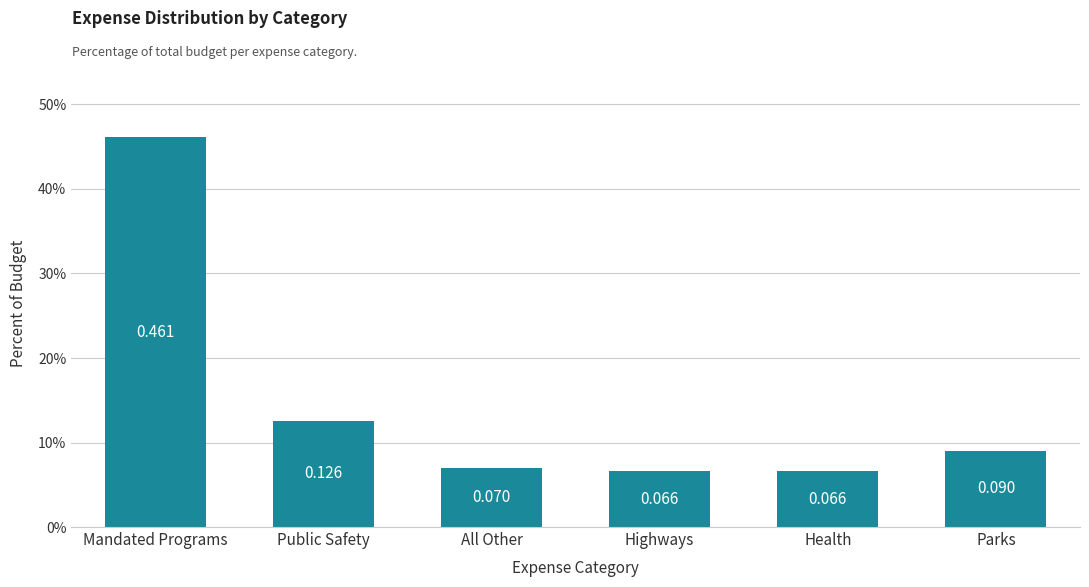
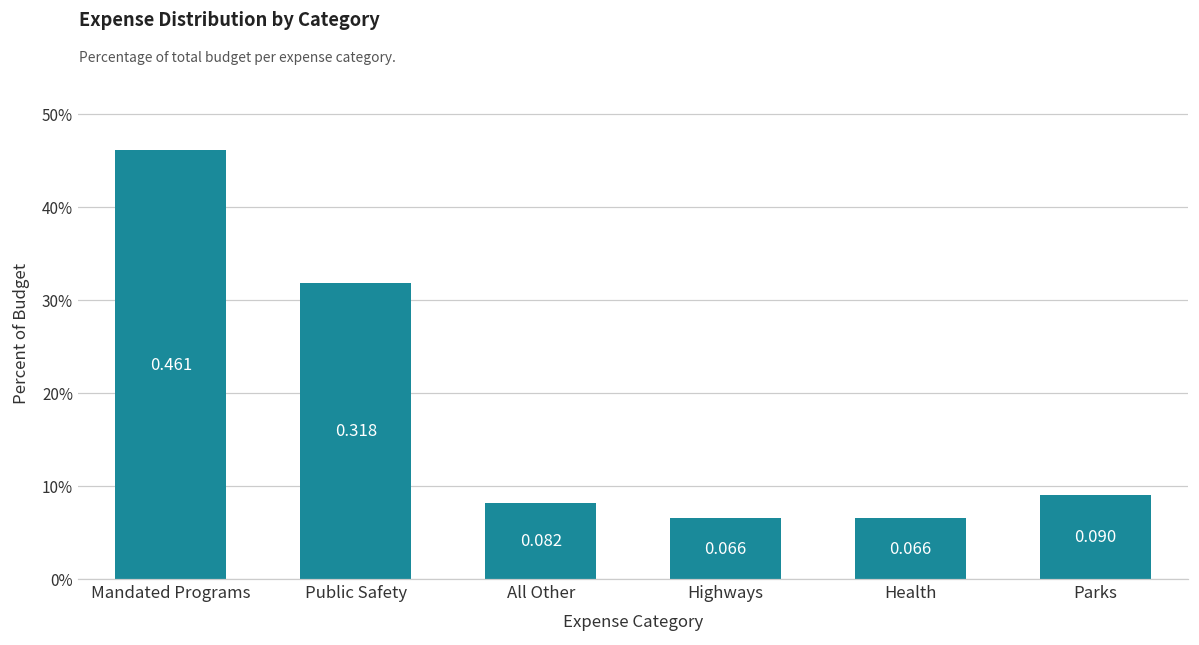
  {
    "Mandated Programs": 0.461,
-   "Public Safety": 0.126,
-   "All Other": 0.070,
+   "Public Safety": 0.318,
+   "All Other": 0.082,
    "Highways": 0.066,
    "Health": 0.066,
    "Parks": 0.090
  }
